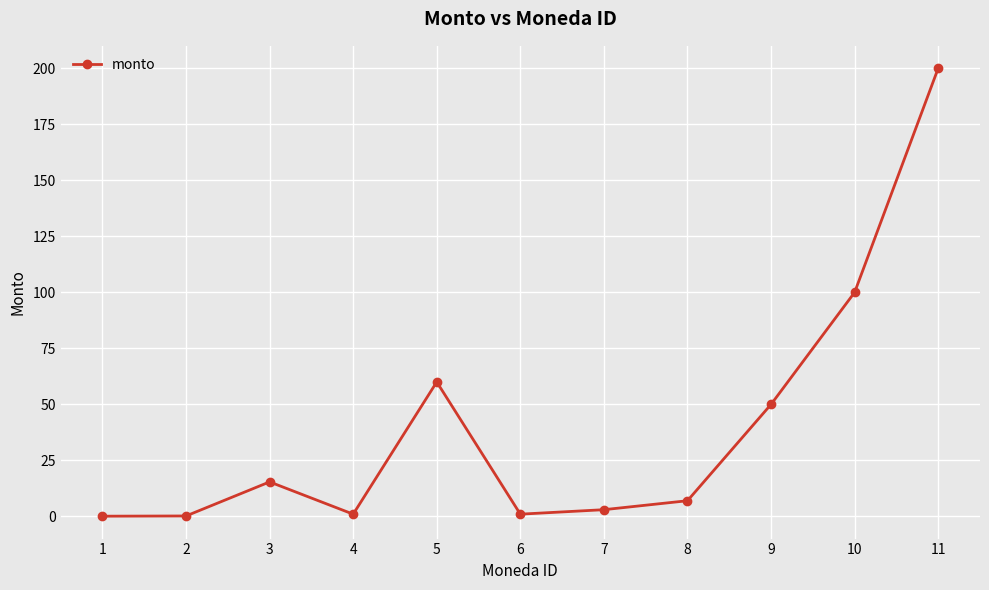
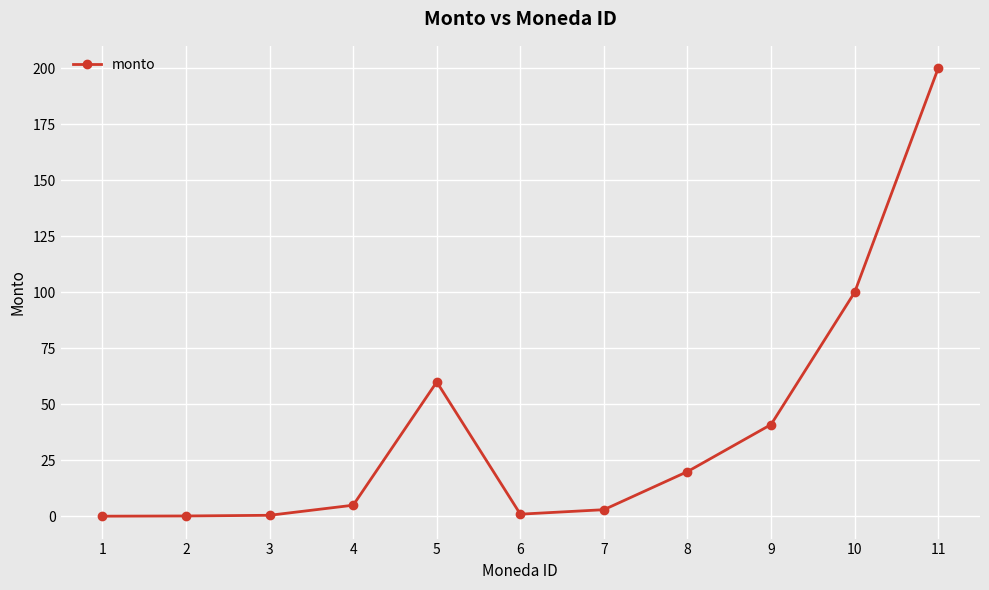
  {
    "1": 0,
    "2": 0,
-   "3": 15,
-   "4": 1,
+   "3": 1,
+   "4": 5,
    "5": 60,
    "6": 1,
    "7": 3,
-   "8": 7,
-   "9": 50,
+   "8": 20,
+   "9": 41,
    "10": 100,
    "11": 200
  }
